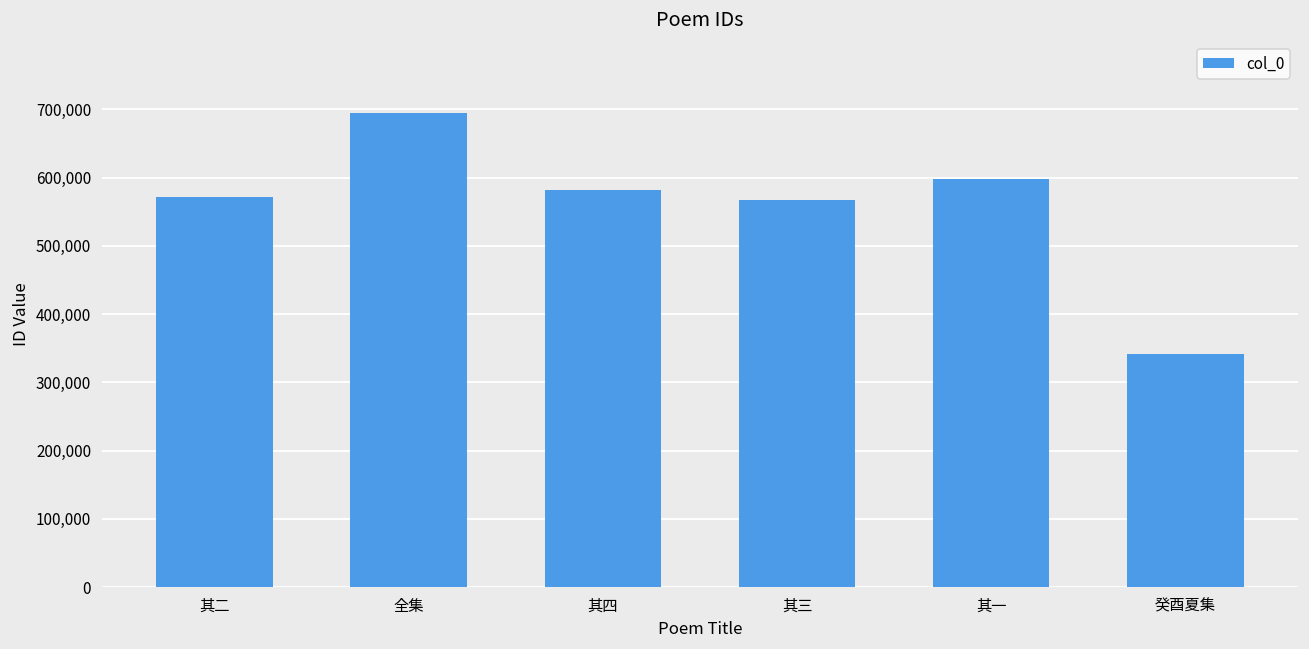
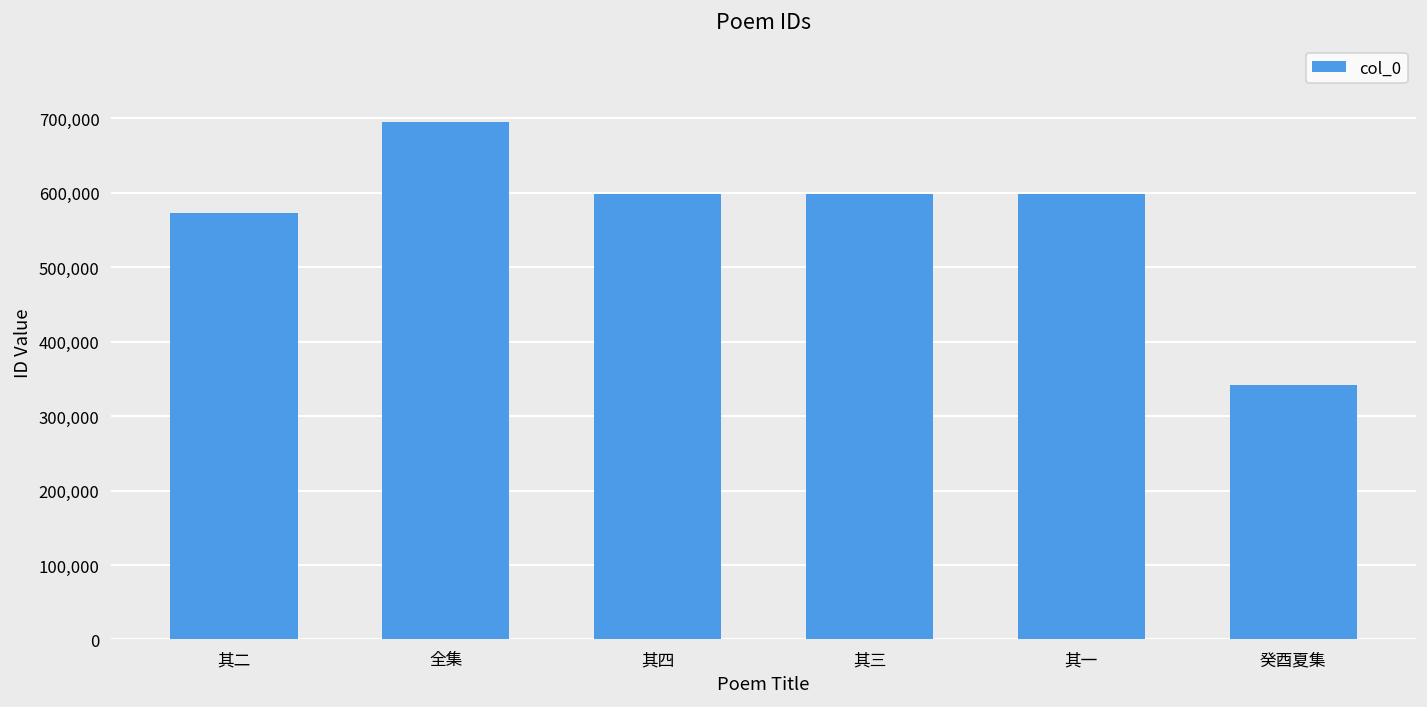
  {
    "其二": "570,000",
    "全集": "700,000",
-   "其四": "580,000",
-   "其三": "570,000",
+   "其四": "600,000",
+   "其三": "600,000",
    "其一": "600,000",
    "癸酉夏集": "340,000"
  }
